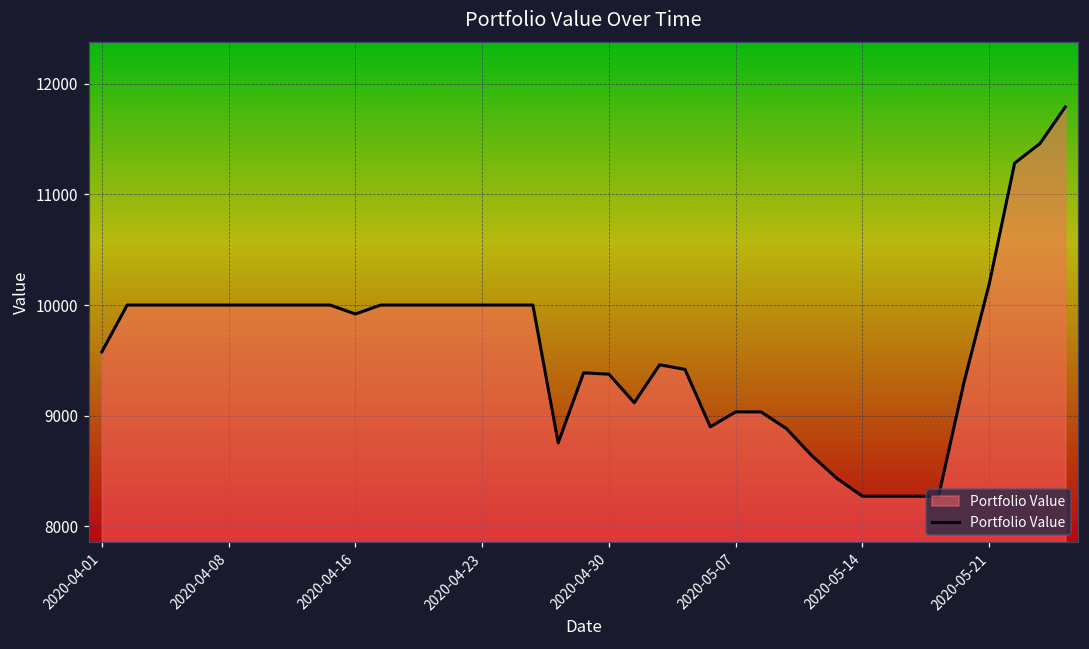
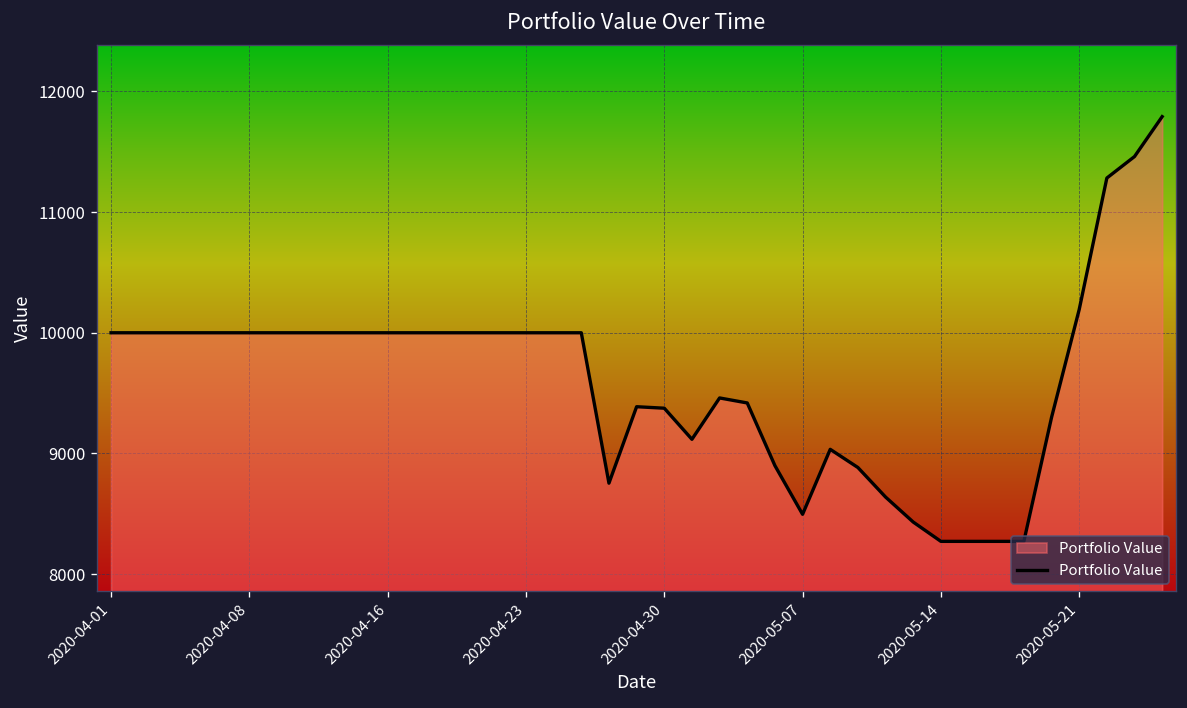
  {
-   "2020-04-01": 9580,
+   "2020-04-01": 10000,
    "2020-04-08": 10000,
-   "2020-04-16": 9920,
+   "2020-04-16": 10000,
    "2020-04-23": 10000,
    "2020-04-30": 9380,
-   "2020-05-07": 9030,
+   "2020-05-07": 8500,
    "2020-05-14": 8270,
    "2020-05-21": 10190
  }
